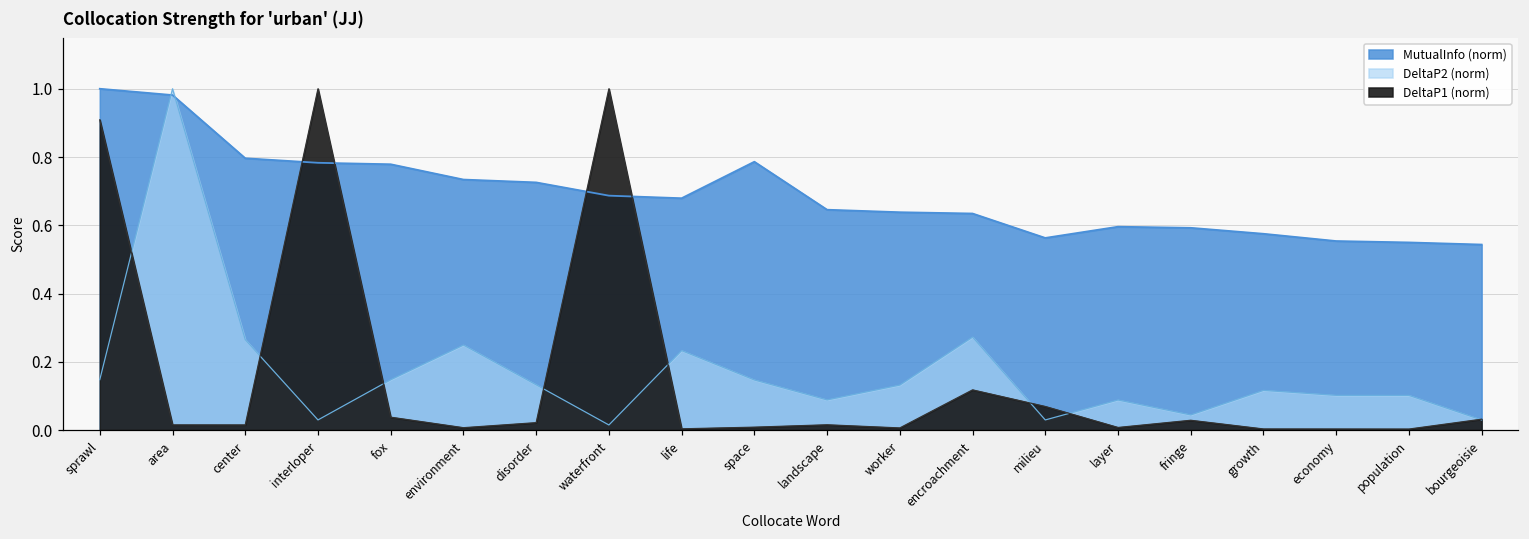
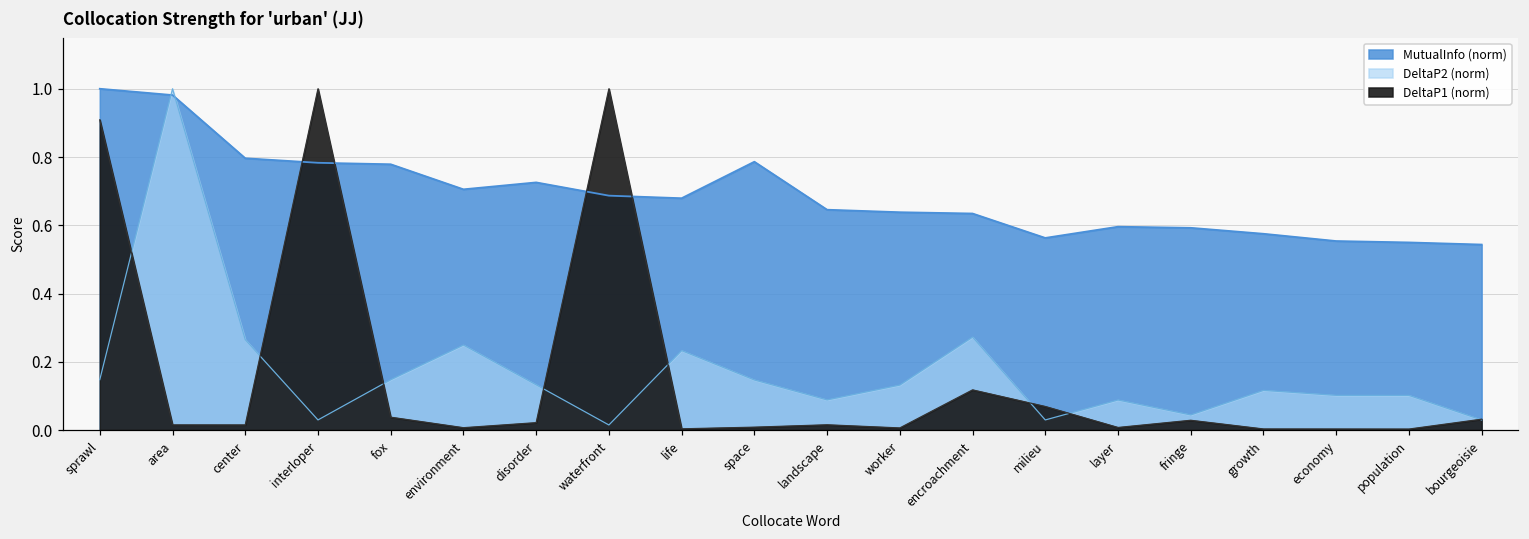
  {
    "MutualInfo (norm)": {
      "sprawl": 1.00,
      "area": 0.98,
      "center": 0.80,
      "interloper": 0.78,
      "fox": 0.78,
-     "environment": 0.73,
+     "environment": 0.71,
      "disorder": 0.73,
      "waterfront": 0.69,
      "life": 0.68,
      "space": 0.79,
      "landscape": 0.65,
      "worker": 0.64,
      "encroachment": 0.63,
      "milieu": 0.56,
      "layer": 0.60,
      "fringe": 0.59,
      "growth": 0.58,
      "economy": 0.55,
      "population": 0.55,
      "bourgeoisie": 0.54
    },
    "DeltaP2 (norm)": {
      "sprawl": 0.15,
      "area": 1.00,
      "center": 0.26,
      "interloper": 0.03,
      "fox": 0.15,
      "environment": 0.25,
      "disorder": 0.13,
      "waterfront": 0.01,
      "life": 0.23,
      "space": 0.15,
      "landscape": 0.09,
      "worker": 0.13,
      "encroachment": 0.27,
      "milieu": 0.03,
      "layer": 0.09,
      "fringe": 0.04,
      "growth": 0.12,
      "economy": 0.10,
      "population": 0.10
    },
    "DeltaP1 (norm)": {
      "sprawl": 0.91,
      "area": 0.02,
      "center": 0.01,
      "interloper": 1.00,
      "fox": 0.04,
      "environment": 0.01,
      "disorder": 0.02,
      "waterfront": 1.00,
      "life": 0.00,
      "space": 0.01,
      "landscape": 0.02,
      "worker": 0.01,
      "encroachment": 0.12,
      "milieu": 0.07,
      "layer": 0.01,
      "fringe": 0.03,
      "growth": 0.00,
      "economy": 0.00,
      "population": 0.00
    }
  }
